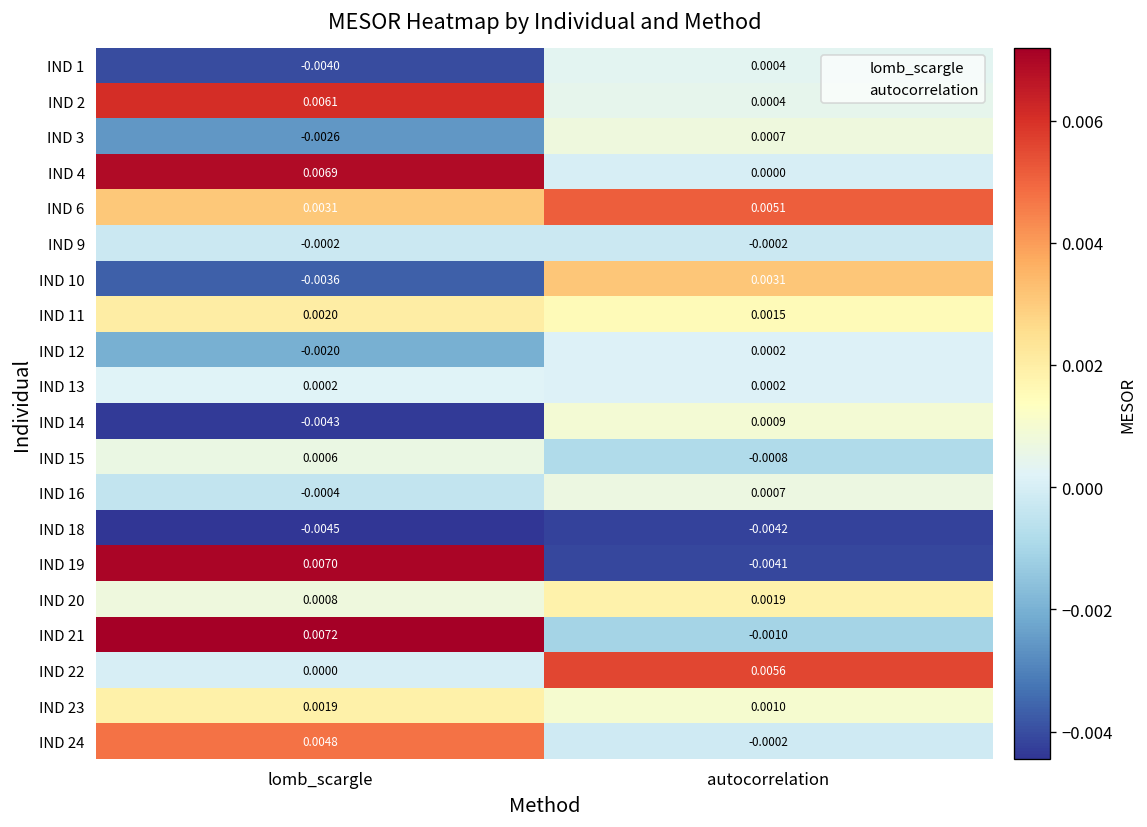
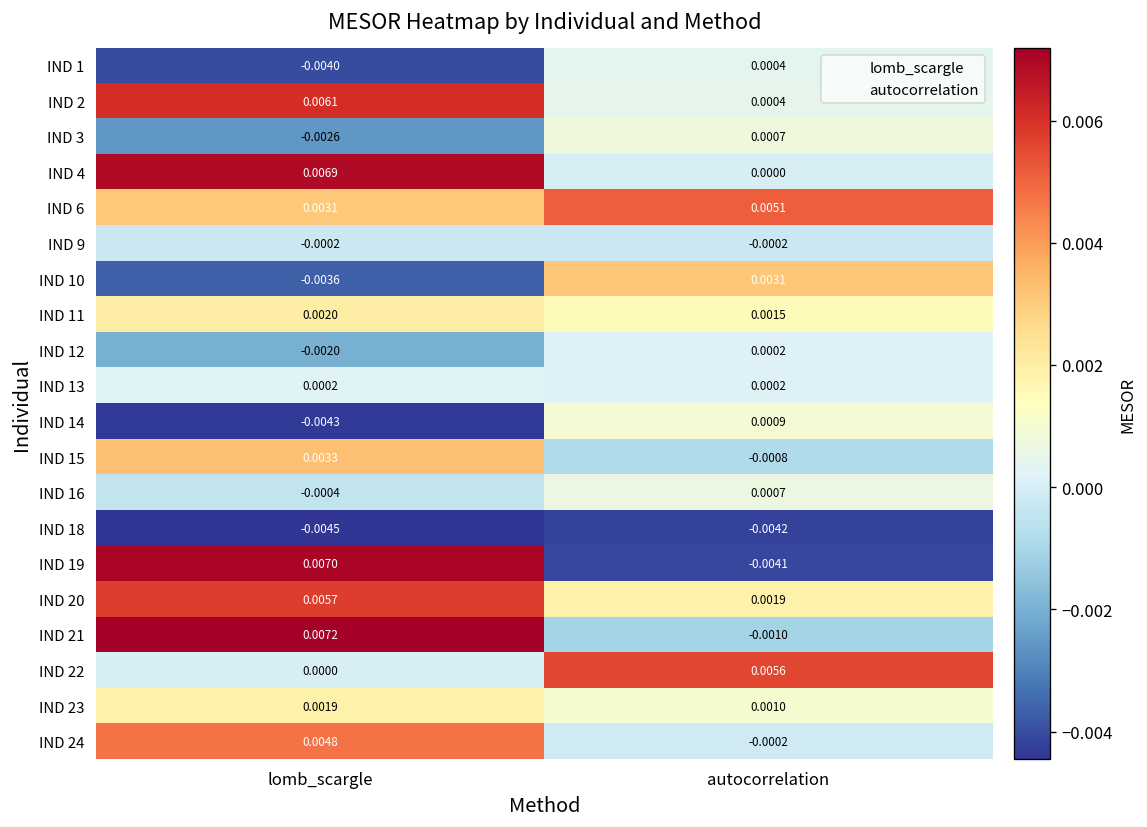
  {
    "IND 1": {
      "lomb_scargle": -0.0040,
      "autocorrelation": 0.0004
    },
    "IND 2": {
      "lomb_scargle": 0.0061,
      "autocorrelation": 0.0004
    },
    "IND 3": {
      "lomb_scargle": -0.0026,
      "autocorrelation": 0.0007
    },
    "IND 4": {
      "lomb_scargle": 0.0069,
      "autocorrelation": 0.0000
    },
    "IND 6": {
      "lomb_scargle": 0.0031,
      "autocorrelation": 0.0051
    },
    "IND 9": {
      "lomb_scargle": -0.0002,
      "autocorrelation": -0.0002
    },
    "IND 10": {
      "lomb_scargle": -0.0036,
      "autocorrelation": 0.0031
    },
    "IND 11": {
      "lomb_scargle": 0.0020,
      "autocorrelation": 0.0015
    },
    "IND 12": {
      "lomb_scargle": -0.0020,
      "autocorrelation": 0.0002
    },
    "IND 13": {
      "lomb_scargle": 0.0002,
      "autocorrelation": 0.0002
    },
    "IND 14": {
      "lomb_scargle": -0.0043,
      "autocorrelation": 0.0009
    },
    "IND 15": {
-     "lomb_scargle": 0.0006,
+     "lomb_scargle": 0.0033,
      "autocorrelation": -0.0008
    },
    "IND 16": {
      "lomb_scargle": -0.0004,
      "autocorrelation": 0.0007
    },
    "IND 18": {
      "lomb_scargle": -0.0045,
      "autocorrelation": -0.0042
    },
    "IND 19": {
      "lomb_scargle": 0.0070,
      "autocorrelation": -0.0041
    },
    "IND 20": {
-     "lomb_scargle": 0.0008,
+     "lomb_scargle": 0.0057,
      "autocorrelation": 0.0019
    },
    "IND 21": {
      "lomb_scargle": 0.0072,
      "autocorrelation": -0.0010
    },
    "IND 22": {
      "lomb_scargle": 0.0000,
      "autocorrelation": 0.0056
    },
    "IND 23": {
      "lomb_scargle": 0.0019,
      "autocorrelation": 0.0010
    },
    "IND 24": {
      "lomb_scargle": 0.0048,
      "autocorrelation": -0.0002
    }
  }
